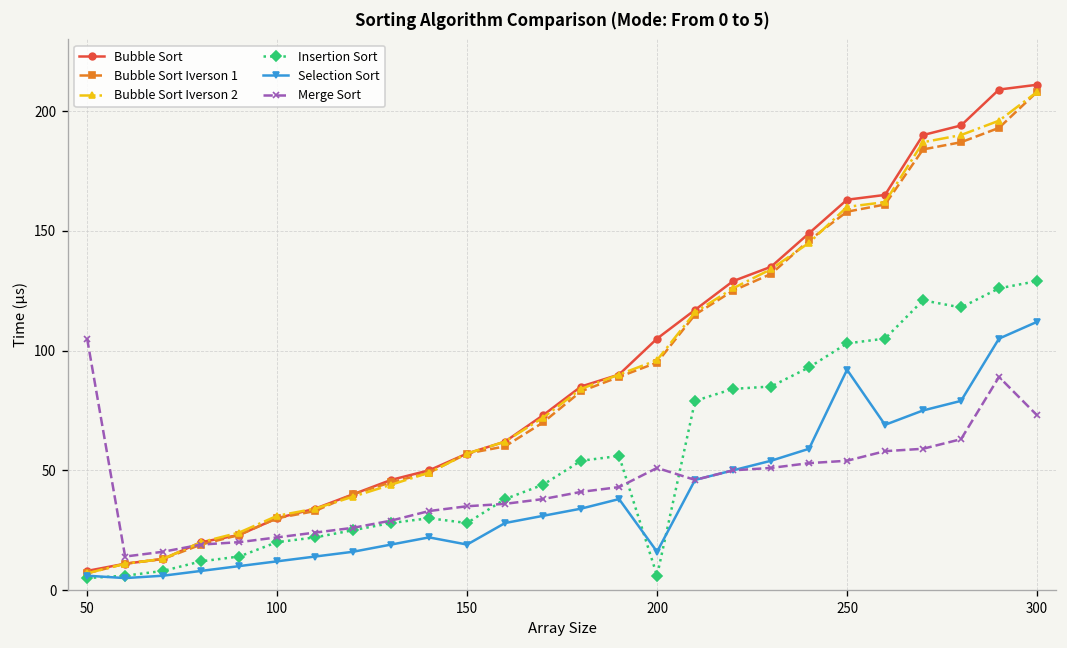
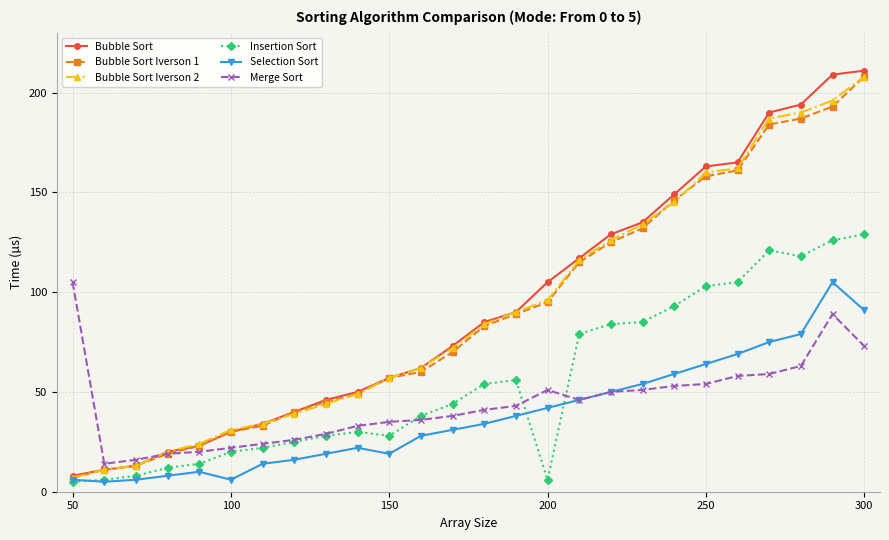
  {
    "Bubble Sort Iverson 2": {
      "250": 160
    },
    "Insertion Sort": {
      "100": 20,
      "150": 28,
      "200": 6,
      "250": 103,
      "300": 129
    },
    "Selection Sort": {
-     "100": 12,
+     "100": 6,
      "150": 19,
-     "200": 16,
-     "250": 92,
-     "300": 112
+     "200": 42,
+     "250": 64,
+     "300": 91
    },
    "Merge Sort": {
      "50": 105,
      "100": 22,
      "150": 35,
      "200": 51,
      "250": 54,
      "300": 73
    }
  }
